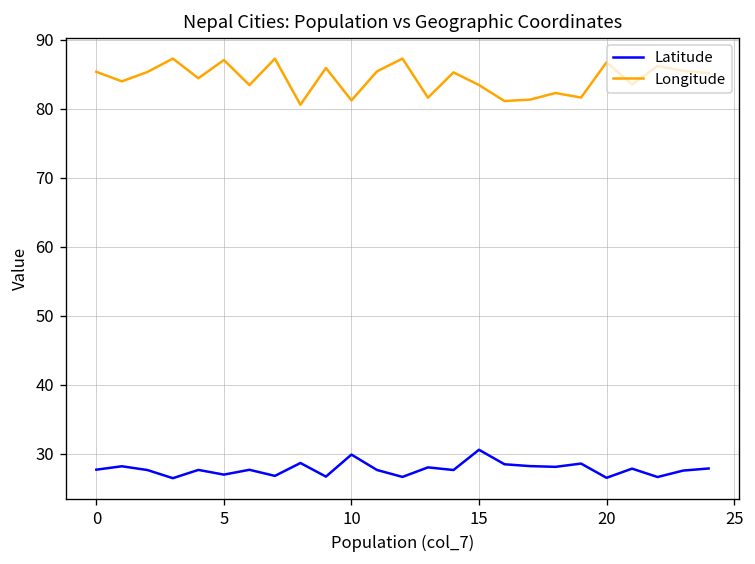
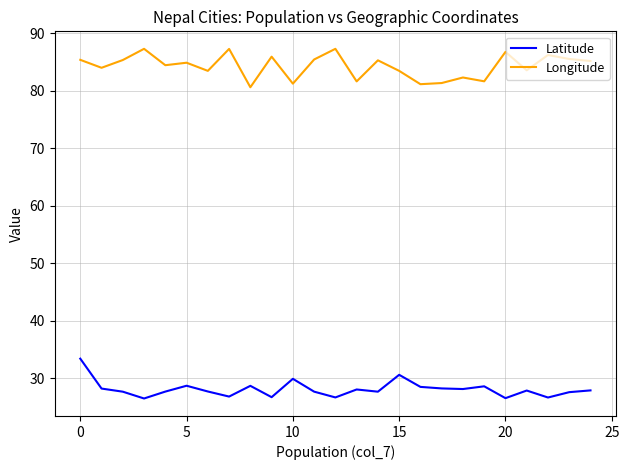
  {
    "Latitude": {
-     "0": 28,
-     "5": 27,
+     "0": 33,
+     "5": 29,
      "10": 30,
      "15": 31,
      "20": 27
    },
    "Longitude": {
      "0": 85,
-     "5": 87,
+     "5": 85,
      "10": 81,
      "15": 83
    }
  }
